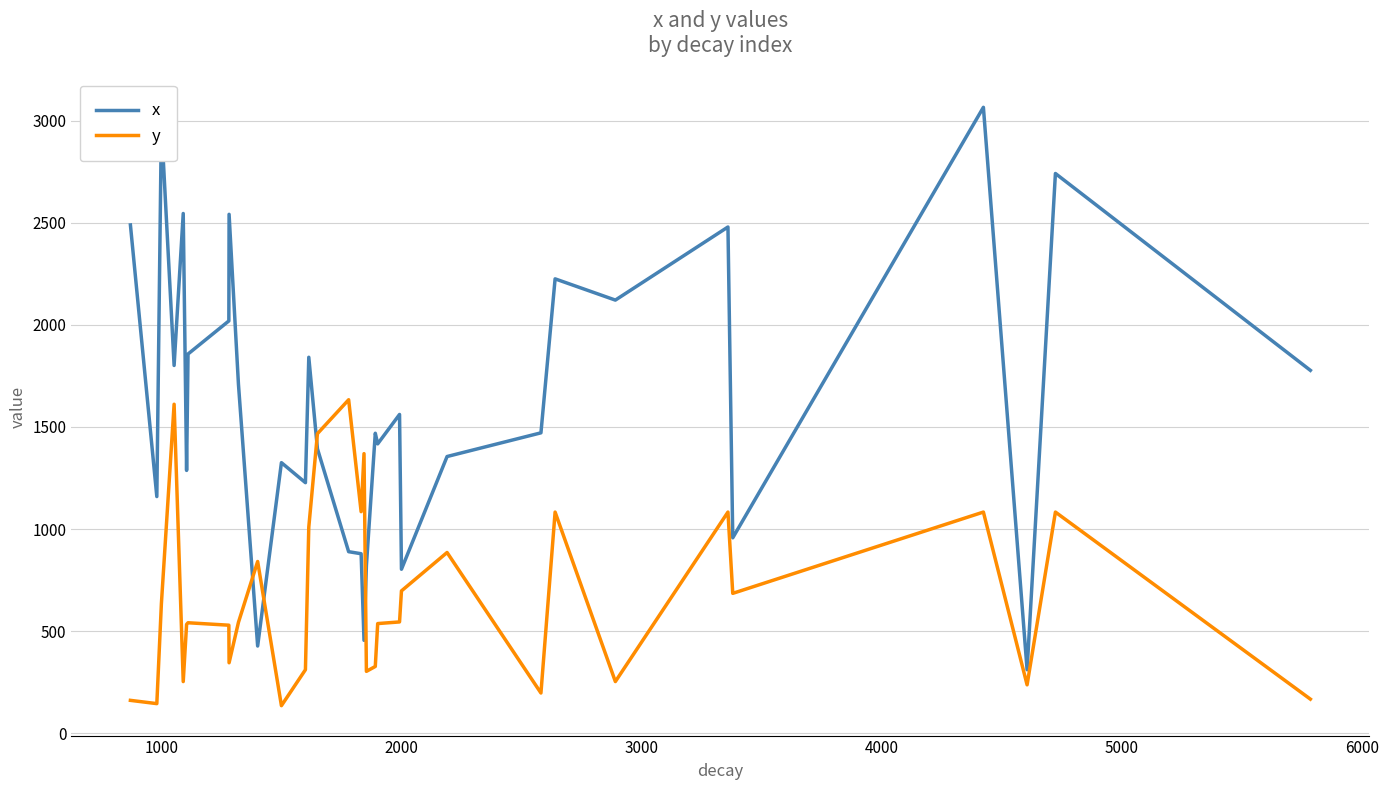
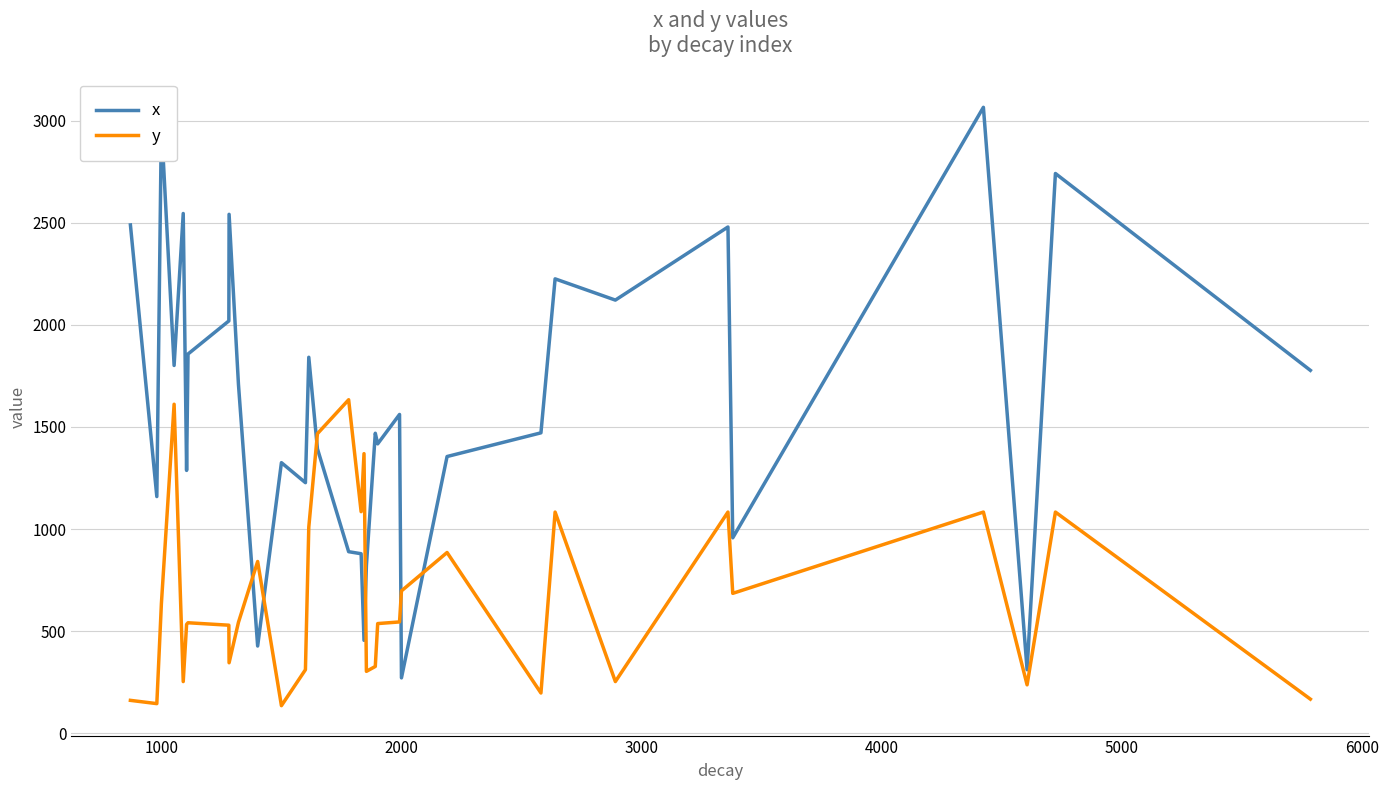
  {
    "x": {
-     "2000": 800
+     "2000": 270
    },
    "y": {
      "1000": 630,
      "2000": 700
    }
  }
